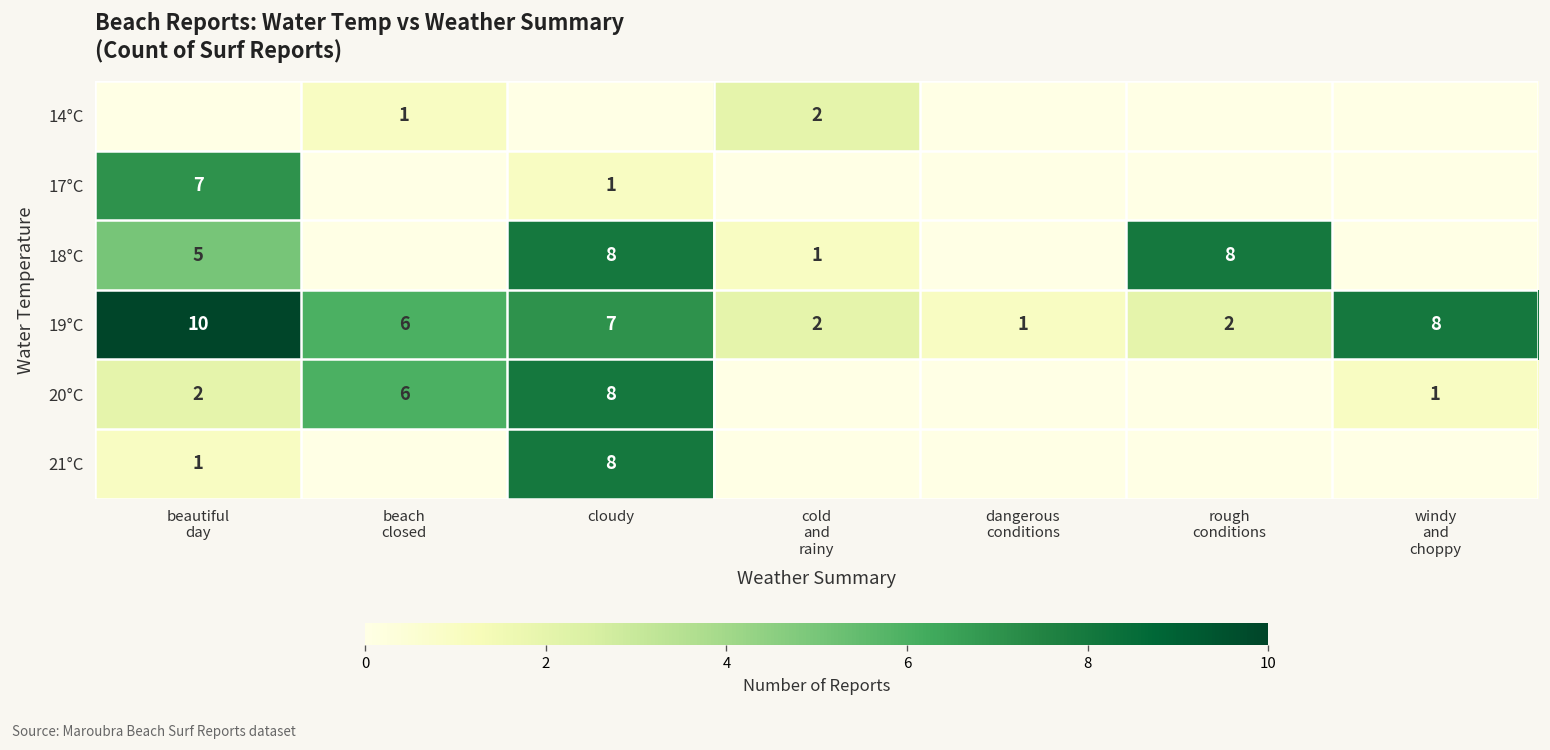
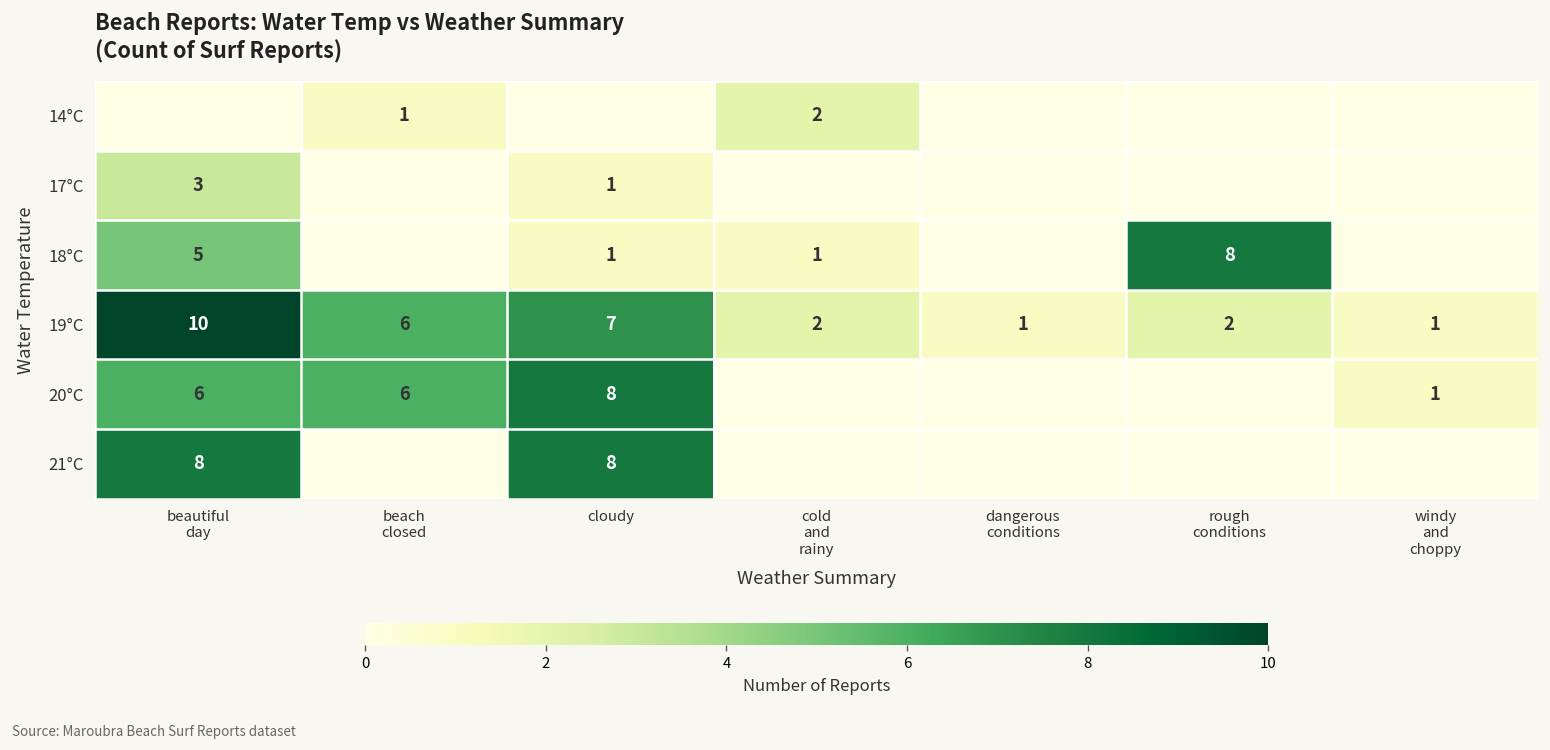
  {
    "14°C": {
      "beach closed": 1,
      "cold and rainy": 2
    },
    "17°C": {
-     "beautiful day": 7,
+     "beautiful day": 3,
      "cloudy": 1
    },
    "18°C": {
      "beautiful day": 5,
-     "cloudy": 8,
+     "cloudy": 1,
      "cold and rainy": 1,
      "rough conditions": 8
    },
    "19°C": {
      "beautiful day": 10,
      "beach closed": 6,
      "cloudy": 7,
      "cold and rainy": 2,
      "dangerous conditions": 1,
      "rough conditions": 2,
-     "windy and choppy": 8
+     "windy and choppy": 1
    },
    "20°C": {
-     "beautiful day": 2,
+     "beautiful day": 6,
      "beach closed": 6,
      "cloudy": 8,
      "windy and choppy": 1
    },
    "21°C": {
-     "beautiful day": 1,
+     "beautiful day": 8,
      "cloudy": 8
    }
  }
